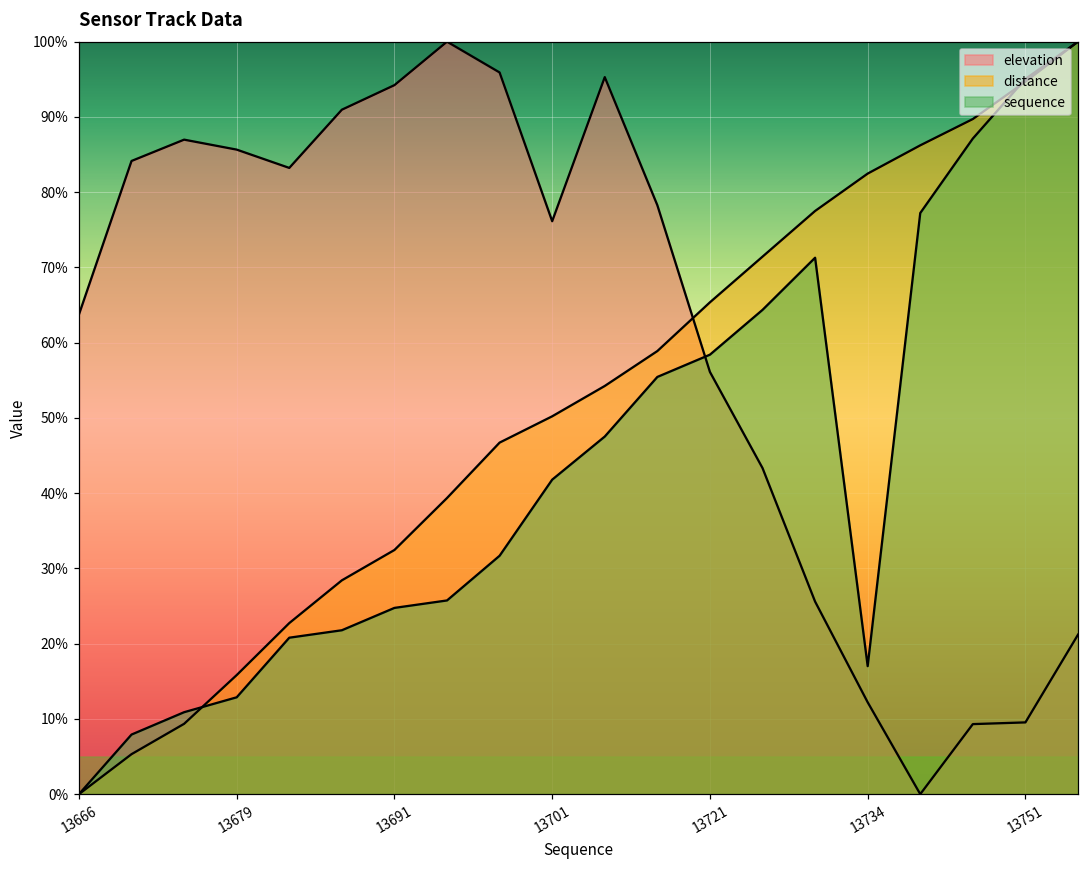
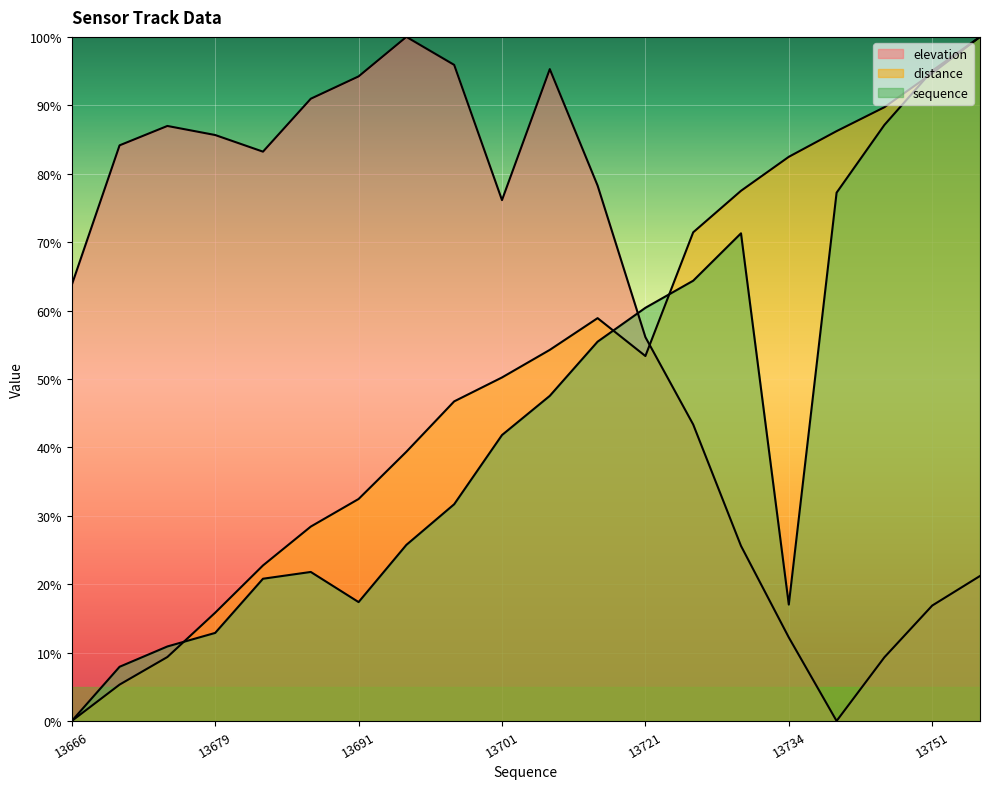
  {
    "elevation": {
      "13666": "64%",
      "13679": "86%",
      "13691": "94%",
      "13701": "76%",
      "13721": "56%",
      "13734": "12%",
-     "13751": "10%"
+     "13751": "17%"
    },
    "distance": {
      "13679": "16%",
      "13691": "32%",
      "13701": "50%",
-     "13721": "65%",
+     "13721": "53%",
      "13734": "82%"
    },
    "sequence": {
      "13679": "13%",
-     "13691": "25%",
+     "13691": "17%",
      "13701": "42%",
-     "13721": "58%",
+     "13721": "60%",
      "13734": "17%"
    }
  }
